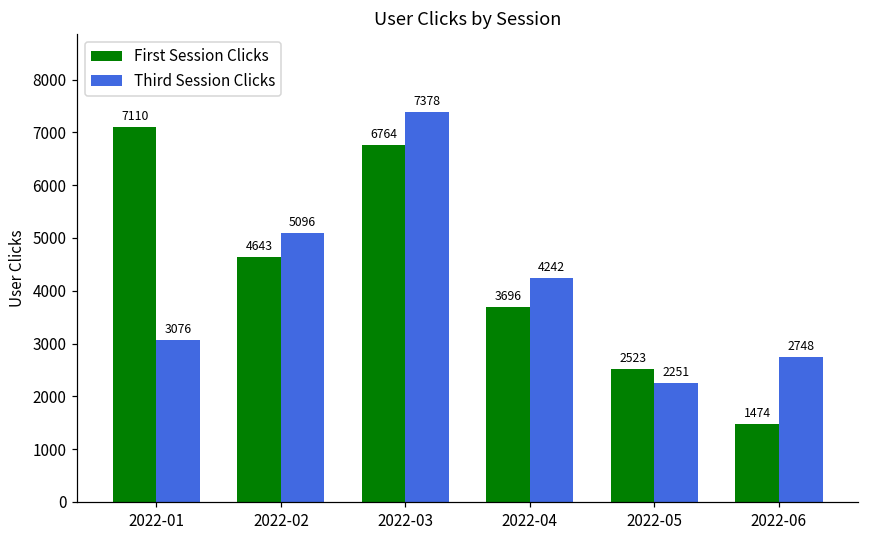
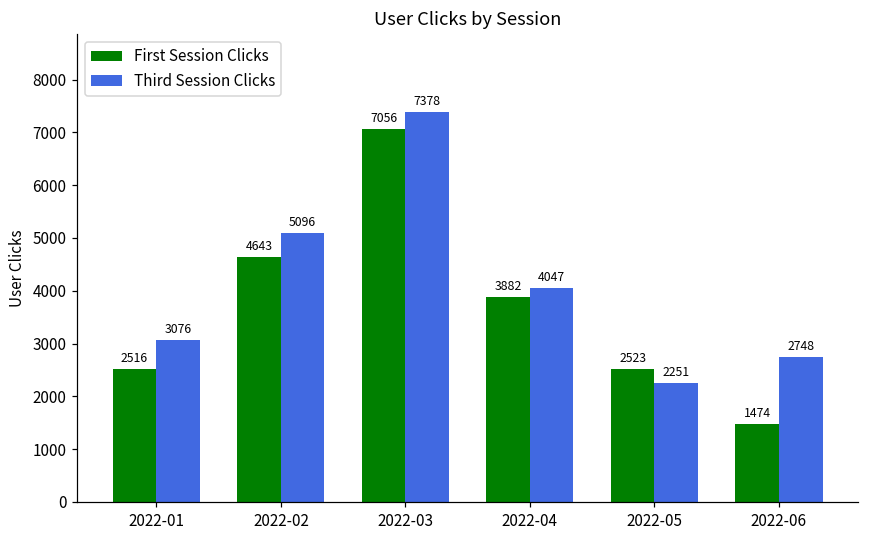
  {
    "First Session Clicks": {
-     "2022-01": 7110,
+     "2022-01": 2516,
      "2022-02": 4643,
-     "2022-03": 6764,
-     "2022-04": 3696,
+     "2022-03": 7056,
+     "2022-04": 3882,
      "2022-05": 2523,
      "2022-06": 1474
    },
    "Third Session Clicks": {
      "2022-01": 3076,
      "2022-02": 5096,
      "2022-03": 7378,
-     "2022-04": 4242,
+     "2022-04": 4047,
      "2022-05": 2251,
      "2022-06": 2748
    }
  }
